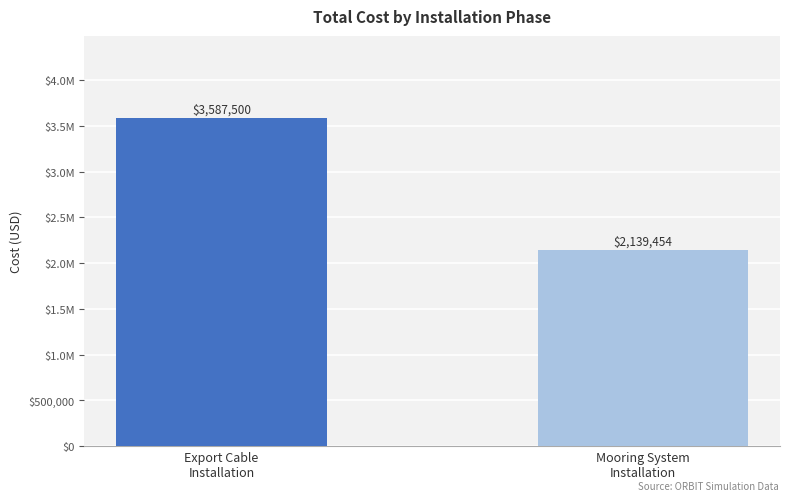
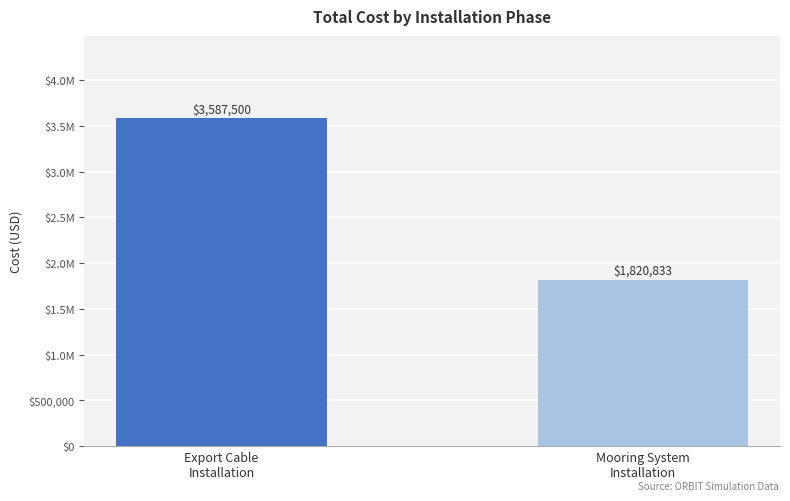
  {
    "Export Cable Installation": "$3,587,500",
-   "Mooring System Installation": "$2,139,454"
+   "Mooring System Installation": "$1,820,833"
  }
